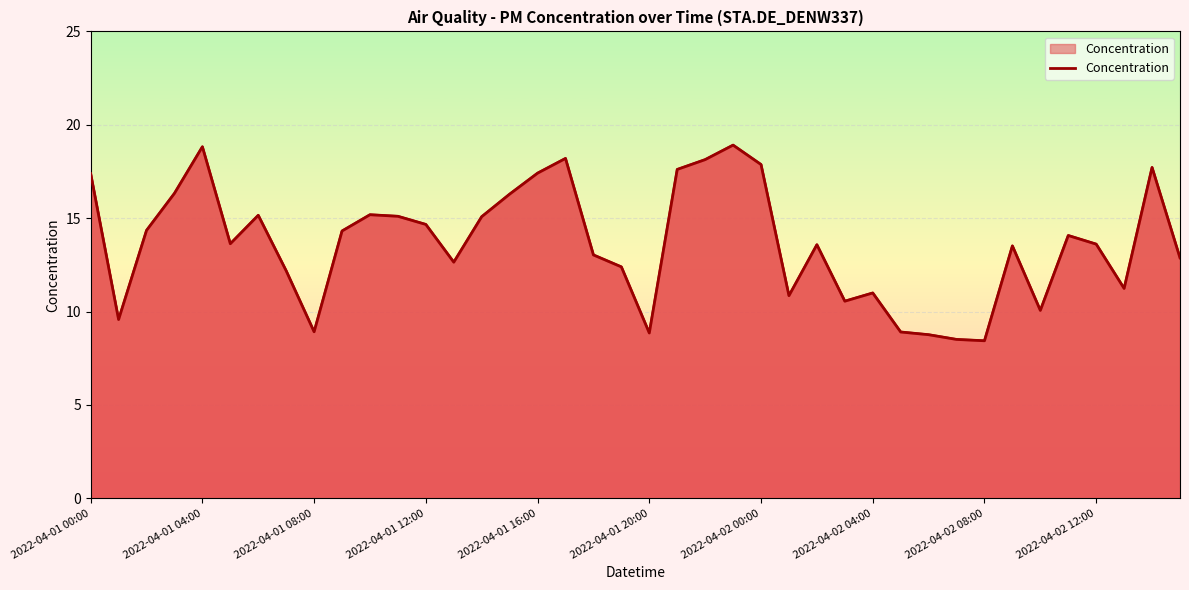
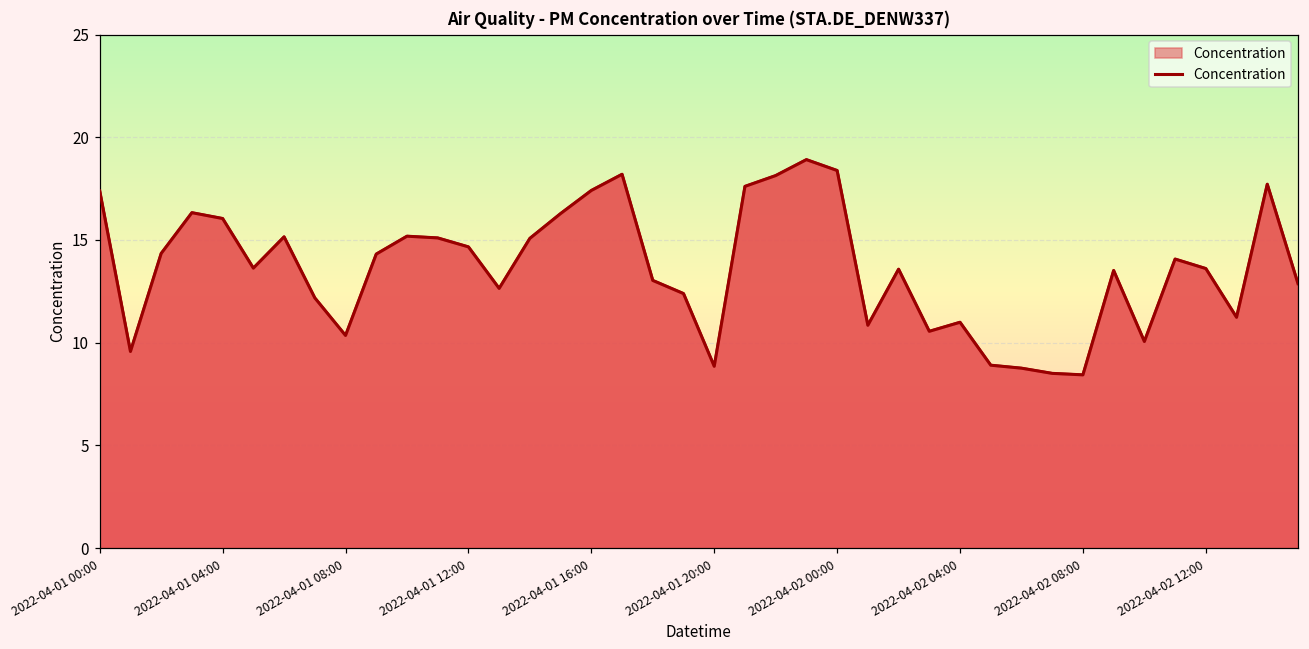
  {
    "2022-04-01 00:00": 17.4,
-   "2022-04-01 04:00": 18.8,
-   "2022-04-01 08:00": 8.9,
+   "2022-04-01 04:00": 16.0,
+   "2022-04-01 08:00": 10.4,
    "2022-04-01 12:00": 14.7,
    "2022-04-01 16:00": 17.4,
    "2022-04-01 20:00": 8.9,
-   "2022-04-02 00:00": 17.9,
+   "2022-04-02 00:00": 18.4,
    "2022-04-02 04:00": 11.0,
    "2022-04-02 08:00": 8.4,
    "2022-04-02 12:00": 13.6
  }
